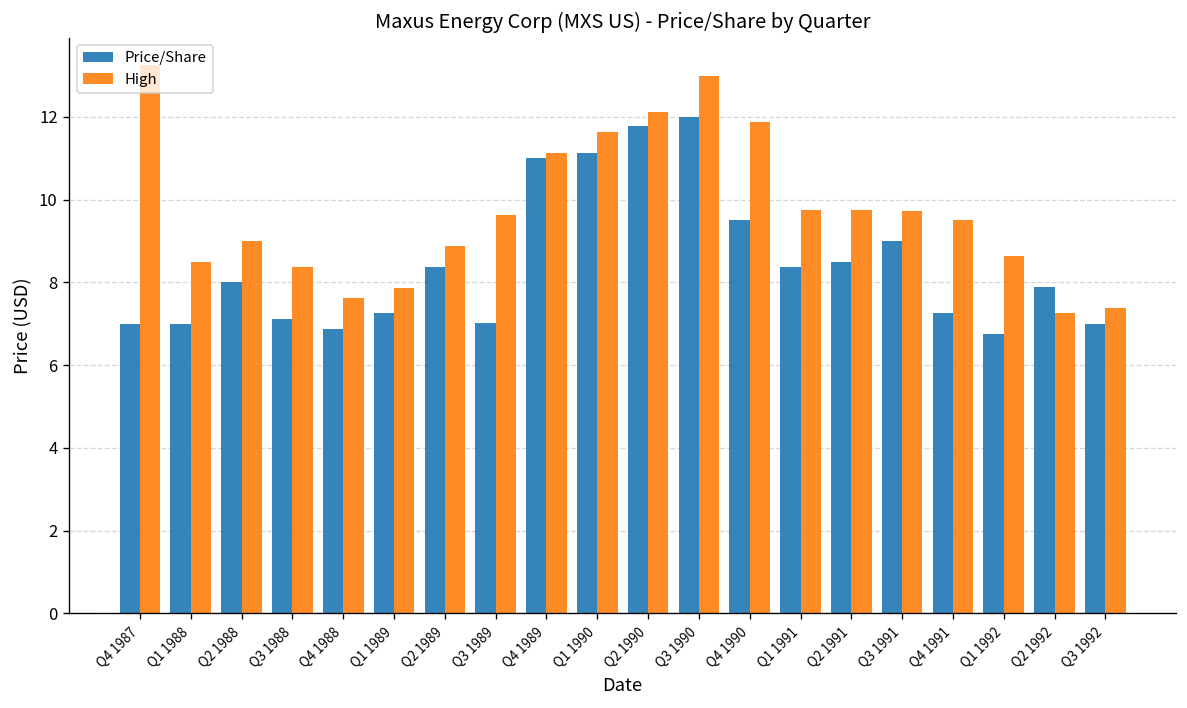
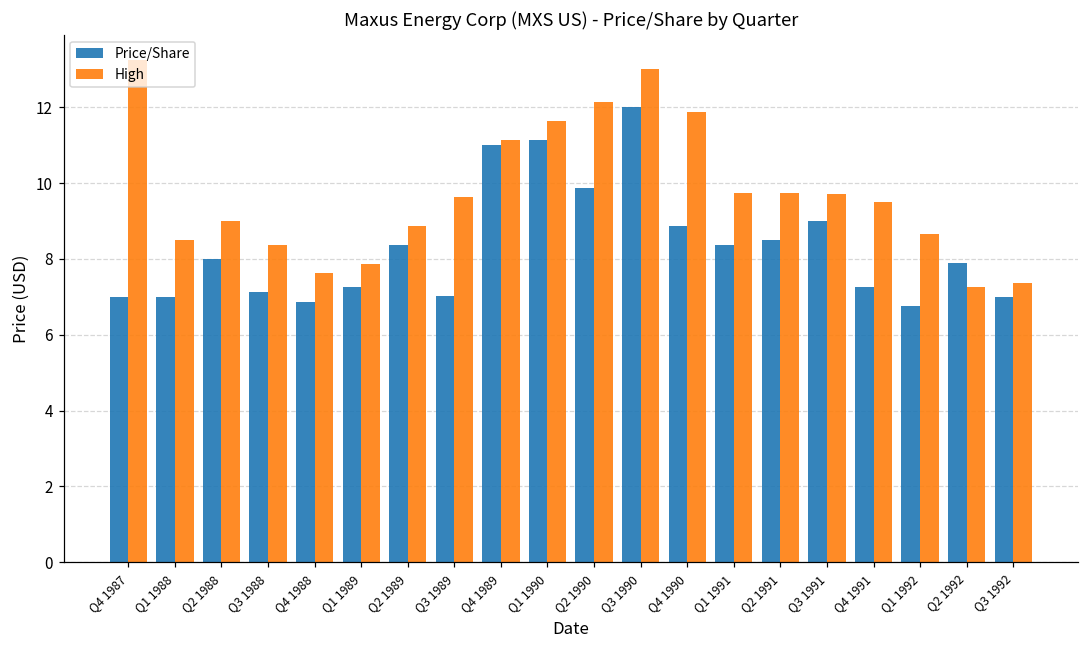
  {
    "Price/Share": {
      "Q4 1987": 7.0,
      "Q1 1988": 7.0,
      "Q2 1988": 8.0,
      "Q3 1988": 7.1,
      "Q4 1988": 6.9,
      "Q1 1989": 7.3,
      "Q2 1989": 8.4,
      "Q3 1989": 7.0,
      "Q4 1989": 11.0,
      "Q1 1990": 11.1,
-     "Q2 1990": 11.8,
+     "Q2 1990": 9.9,
      "Q3 1990": 12.0,
-     "Q4 1990": 9.5,
+     "Q4 1990": 8.9,
      "Q1 1991": 8.4,
      "Q2 1991": 8.5,
      "Q3 1991": 9.0,
      "Q4 1991": 7.3,
      "Q1 1992": 6.8,
      "Q2 1992": 7.9,
      "Q3 1992": 7.0
    },
    "High": {
      "Q1 1988": 8.5,
      "Q2 1988": 9.0,
      "Q3 1988": 8.4,
      "Q4 1988": 7.6,
      "Q1 1989": 7.9,
      "Q2 1989": 8.9,
      "Q3 1989": 9.6,
      "Q4 1989": 11.1,
      "Q1 1990": 11.6,
      "Q2 1990": 12.1,
      "Q3 1990": 13.0,
      "Q4 1990": 11.9,
      "Q1 1991": 9.8,
      "Q2 1991": 9.8,
      "Q3 1991": 9.7,
      "Q4 1991": 9.5,
      "Q1 1992": 8.7,
      "Q2 1992": 7.3,
      "Q3 1992": 7.4
    }
  }
